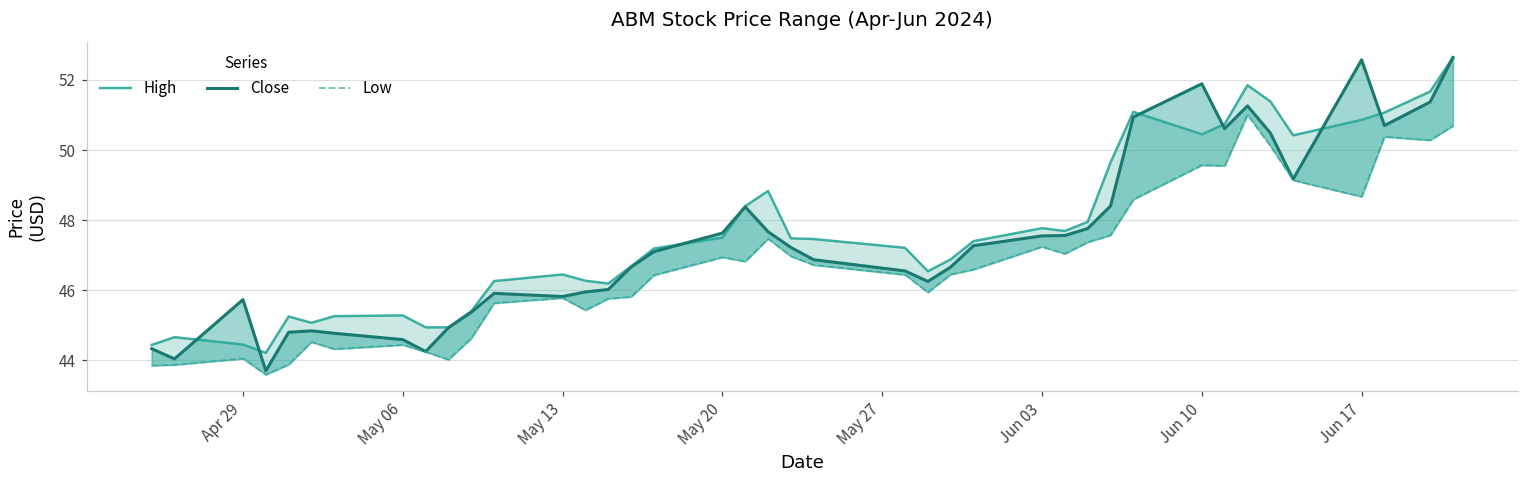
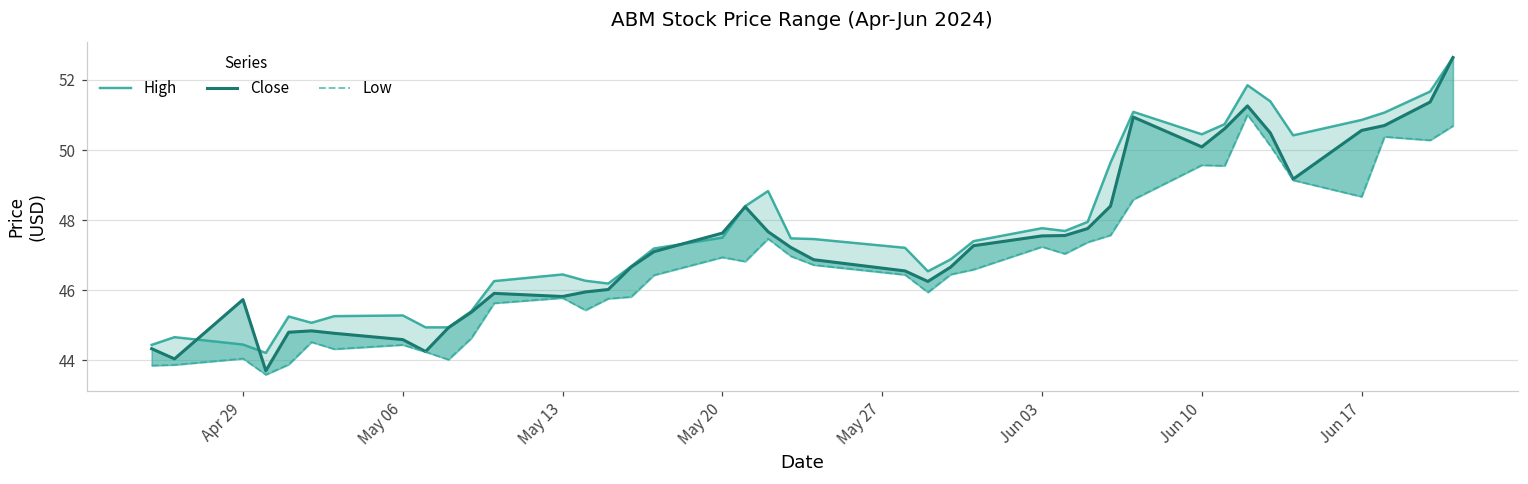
  {
    "Close": {
      "Apr 29": 45.7,
      "May 06": 44.6,
      "May 20": 47.6,
      "Jun 03": 47.5,
-     "Jun 10": 51.9,
-     "Jun 17": 52.6
+     "Jun 10": 50.1,
+     "Jun 17": 50.6
    }
  }
